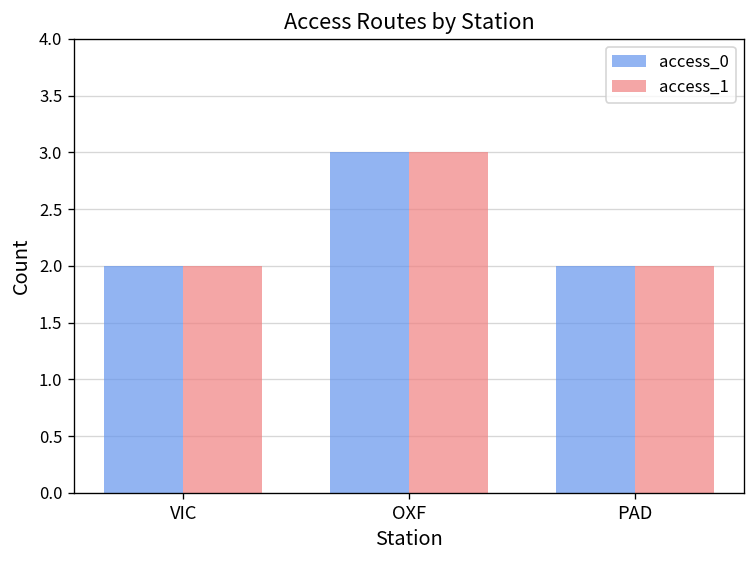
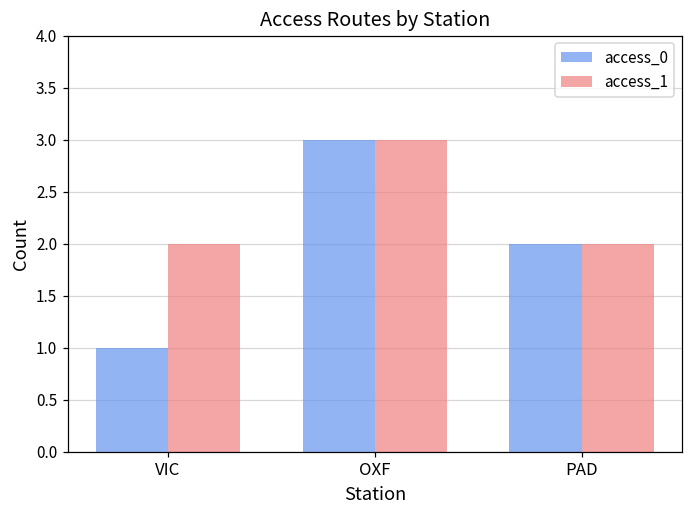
  {
    "access_0": {
-     "VIC": 2,
+     "VIC": 1,
      "OXF": 3,
      "PAD": 2
    },
    "access_1": {
      "VIC": 2,
      "OXF": 3,
      "PAD": 2
    }
  }
